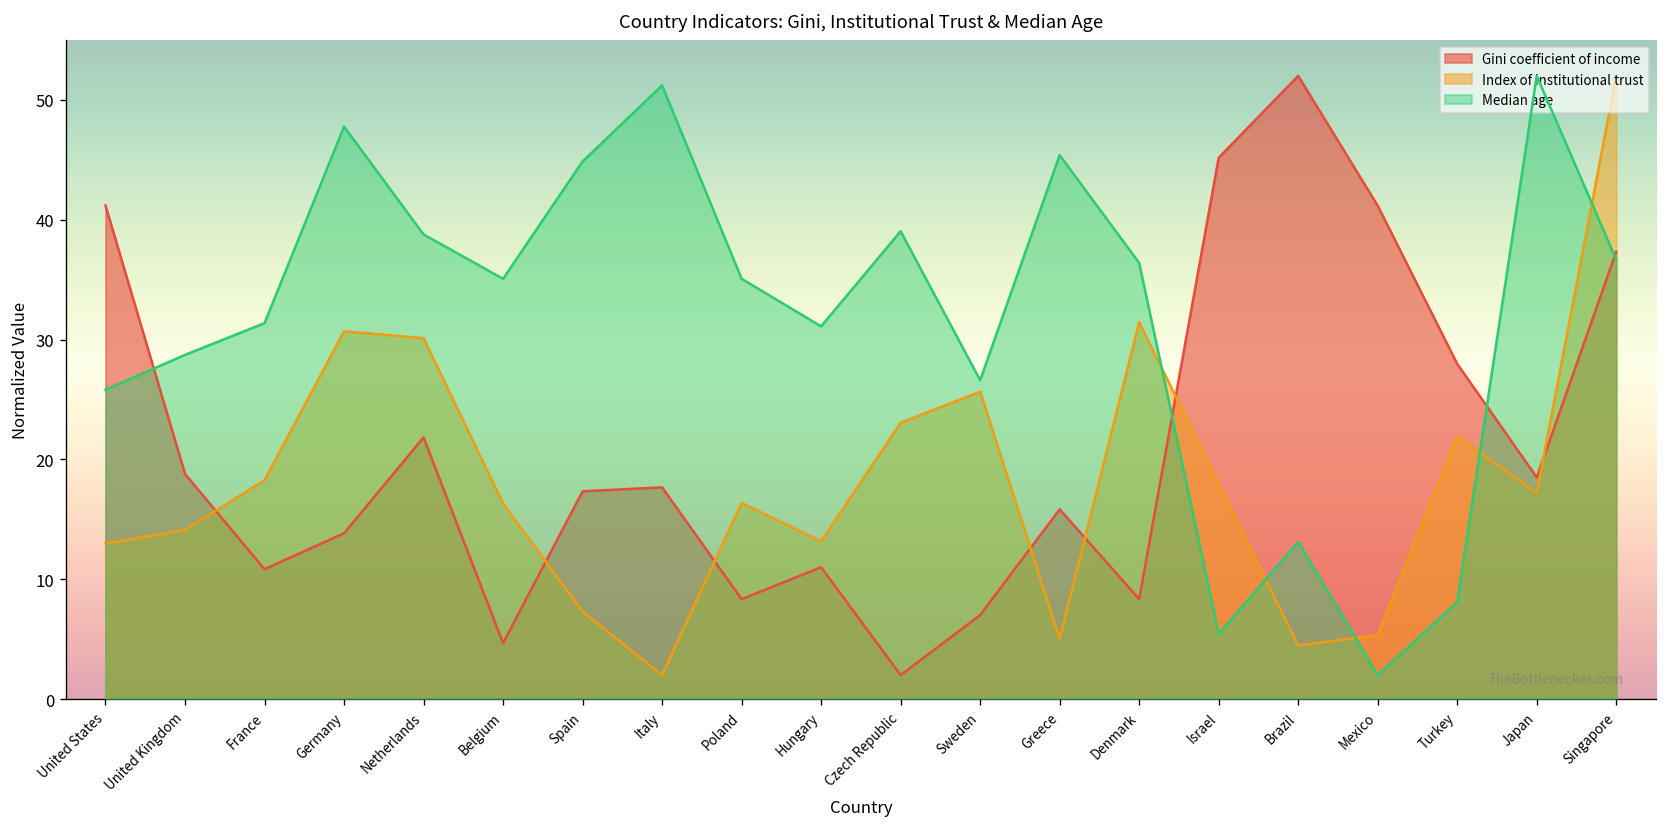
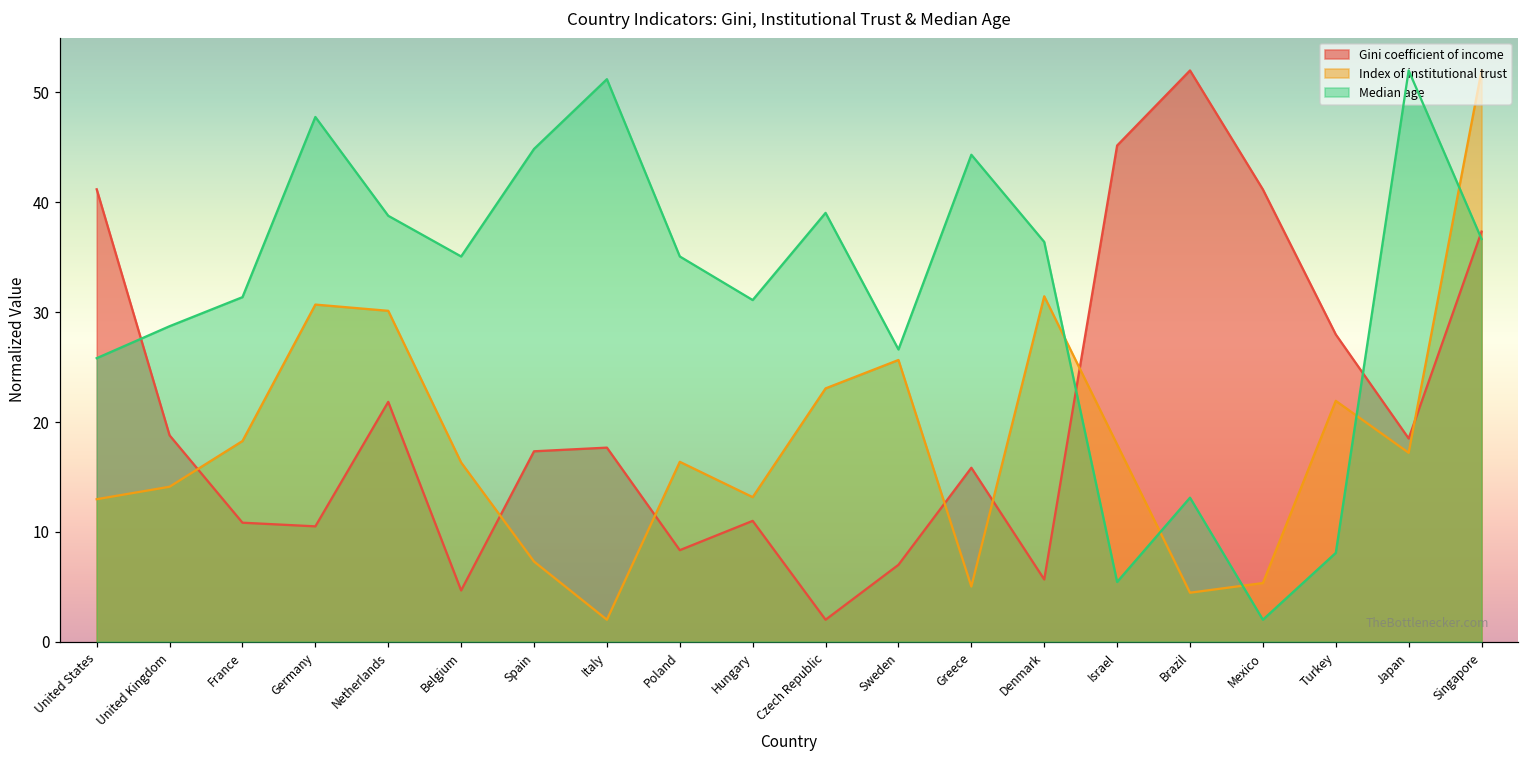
  {
    "Gini coefficient of income": {
      "United States": 41,
      "United Kingdom": 19,
      "France": 11,
-     "Germany": 14,
+     "Germany": 11,
      "Netherlands": 22,
      "Belgium": 5,
      "Spain": 17,
      "Italy": 18,
      "Poland": 8,
      "Hungary": 11,
      "Czech Republic": 2,
      "Sweden": 7,
      "Greece": 16,
-     "Denmark": 8,
+     "Denmark": 6,
      "Israel": 45,
      "Brazil": 52,
      "Mexico": 41,
      "Turkey": 28,
      "Japan": 18,
      "Singapore": 37
    },
    "Index of institutional trust": {
      "United States": 13,
      "United Kingdom": 14,
      "France": 18,
      "Germany": 31,
      "Netherlands": 30,
      "Belgium": 16,
      "Spain": 7,
      "Italy": 2,
      "Poland": 16,
      "Hungary": 13,
      "Czech Republic": 23,
      "Sweden": 26,
      "Greece": 5,
      "Denmark": 31,
      "Israel": 18,
      "Brazil": 4,
      "Mexico": 5,
      "Turkey": 22,
      "Japan": 17
    },
    "Median age": {
      "United States": 26,
      "United Kingdom": 29,
      "France": 31,
      "Germany": 48,
      "Netherlands": 39,
      "Belgium": 35,
      "Spain": 45,
      "Italy": 51,
      "Poland": 35,
      "Hungary": 31,
      "Czech Republic": 39,
      "Sweden": 27,
-     "Greece": 45,
+     "Greece": 44,
      "Denmark": 36,
      "Israel": 5,
      "Brazil": 13,
      "Mexico": 2,
      "Turkey": 8,
      "Singapore": 37
    }
  }
